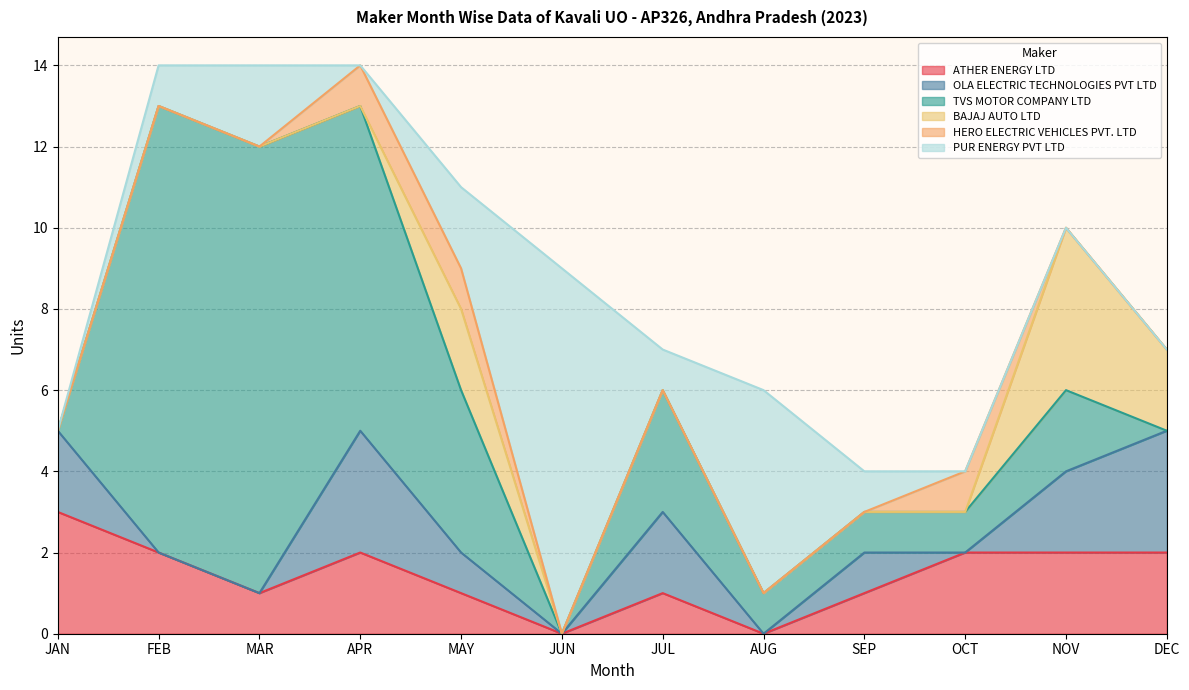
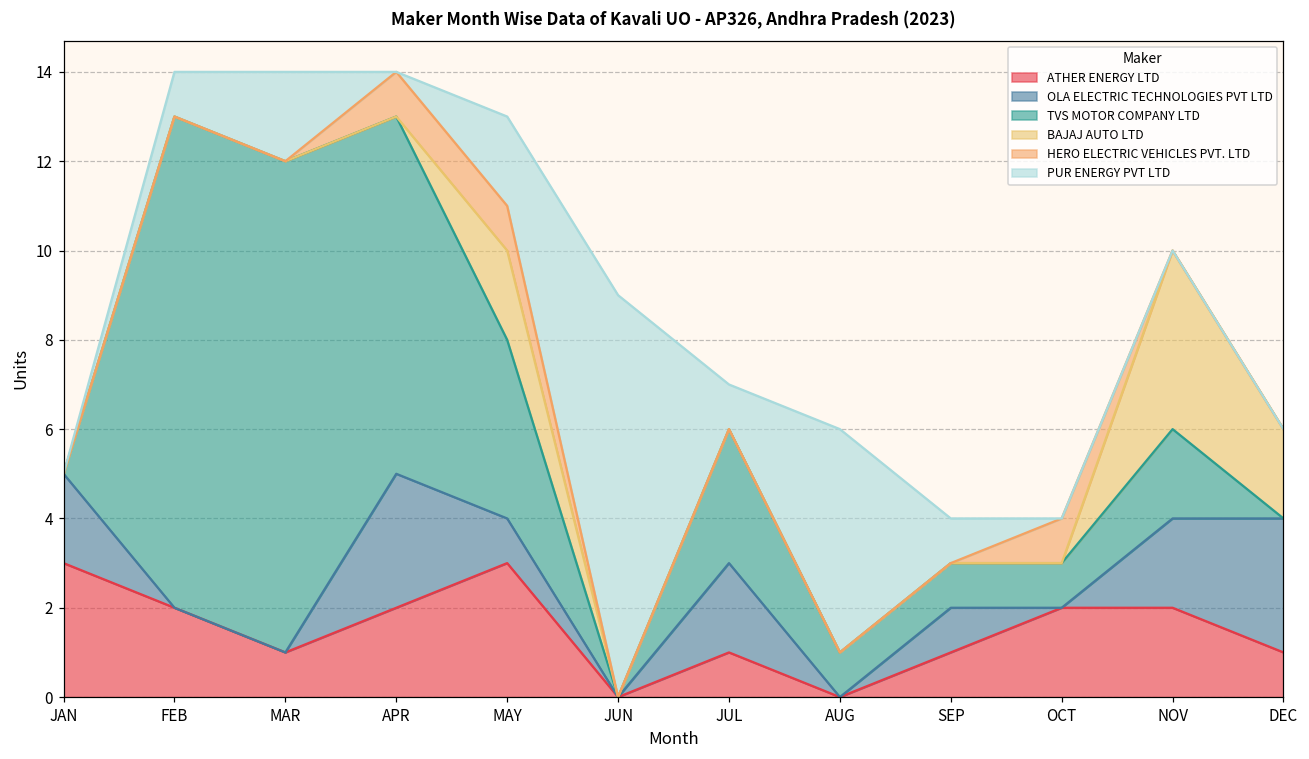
  {
    "ATHER ENERGY LTD": {
      "JAN": 3,
      "APR": 2,
-     "MAY": 1,
+     "MAY": 3,
      "JUL": 1,
      "SEP": 1,
      "NOV": 2,
-     "DEC": 2
+     "DEC": 1
    },
    "PUR ENERGY PVT LTD": {
      "FEB": 1,
      "MAR": 2,
      "MAY": 2,
      "JUN": 9,
      "JUL": 1,
      "AUG": 5,
      "SEP": 1
    }
  }
